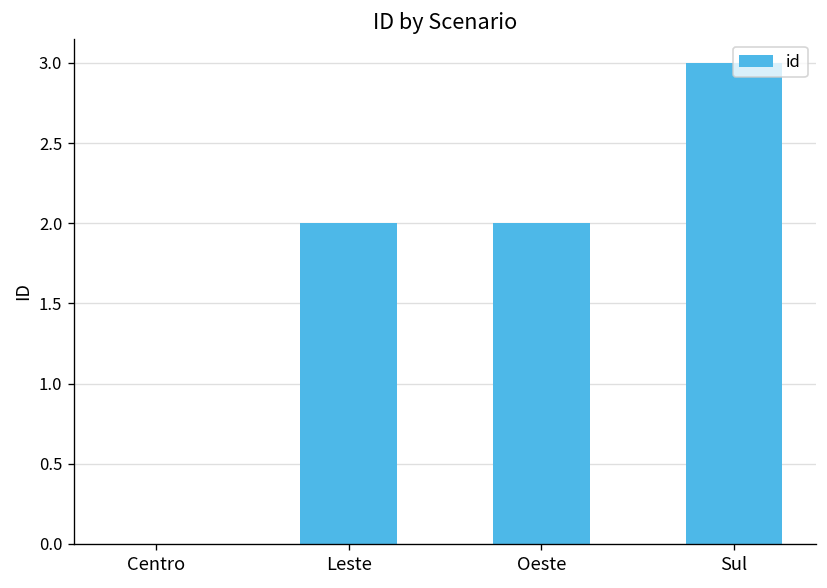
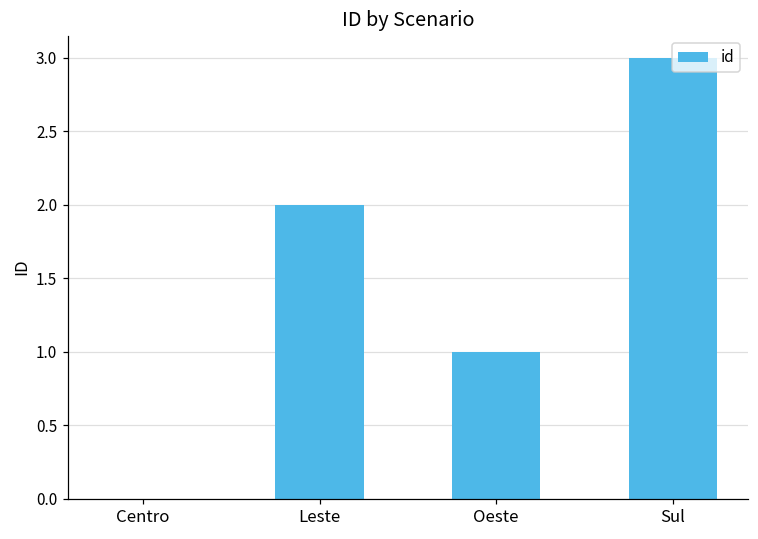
  {
    "Centro": 0,
    "Leste": 2,
-   "Oeste": 2
+   "Oeste": 1
  }
